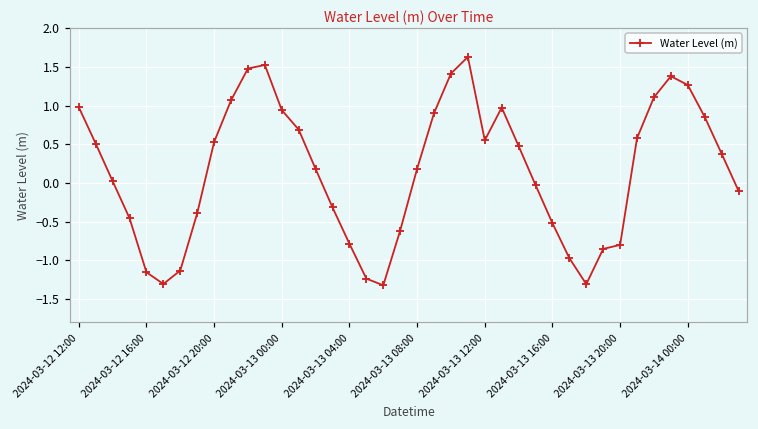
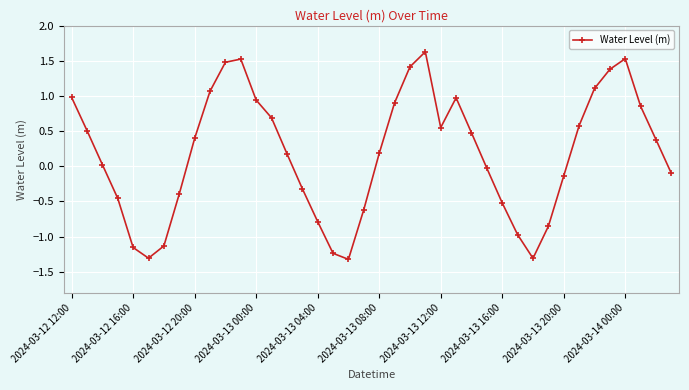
  {
    "2024-03-12 12:00": 1.0,
    "2024-03-12 16:00": -1.2,
-   "2024-03-12 20:00": 0.5,
+   "2024-03-12 20:00": 0.4,
    "2024-03-13 00:00": 0.9,
    "2024-03-13 04:00": -0.8,
    "2024-03-13 08:00": 0.2,
    "2024-03-13 12:00": 0.6,
    "2024-03-13 16:00": -0.5,
-   "2024-03-13 20:00": -0.8,
-   "2024-03-14 00:00": 1.3
+   "2024-03-13 20:00": -0.1,
+   "2024-03-14 00:00": 1.5
  }
